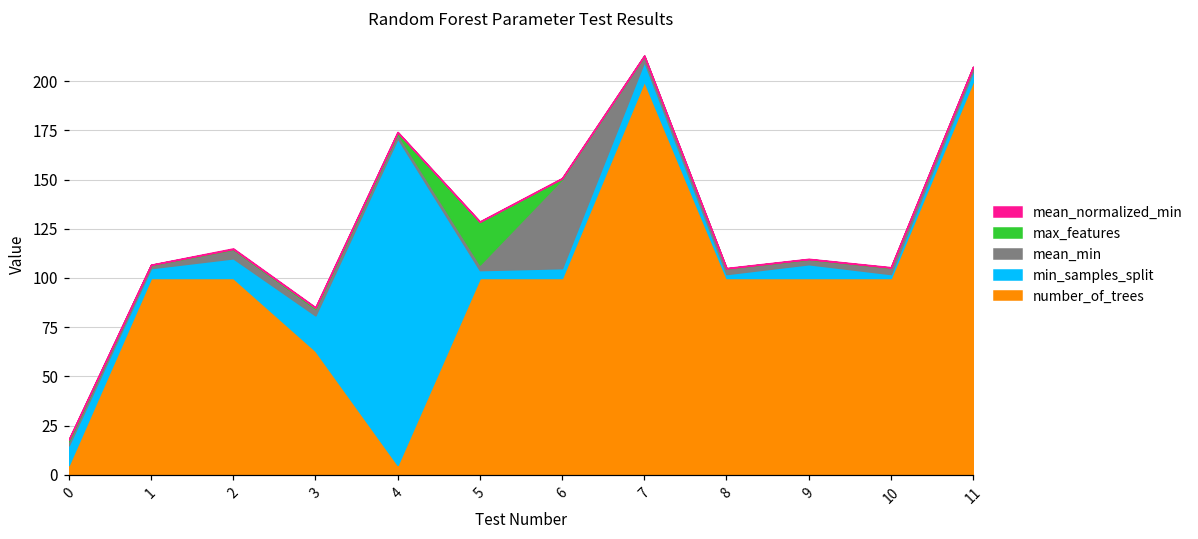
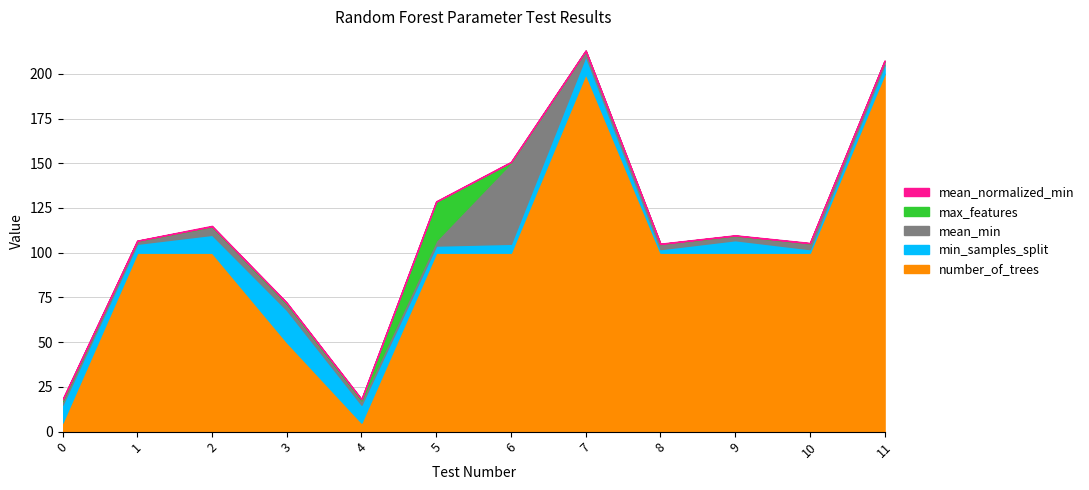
  {
    "number_of_trees": {
      "0": 5,
      "1": 100,
      "2": 100,
-     "3": 63,
+     "3": 50,
      "4": 5,
      "5": 100,
      "6": 100,
      "7": 200,
      "8": 100,
      "9": 100,
      "10": 100,
      "11": 200
    },
    "min_samples_split": {
      "0": 15,
      "1": 105,
      "2": 110,
-     "4": 166,
+     "4": 10,
      "5": 104,
      "6": 105,
      "7": 210,
      "8": 102,
      "9": 107,
      "10": 102,
      "11": 205
    },
    "mean_min": {
      "5": 107
    }
  }
